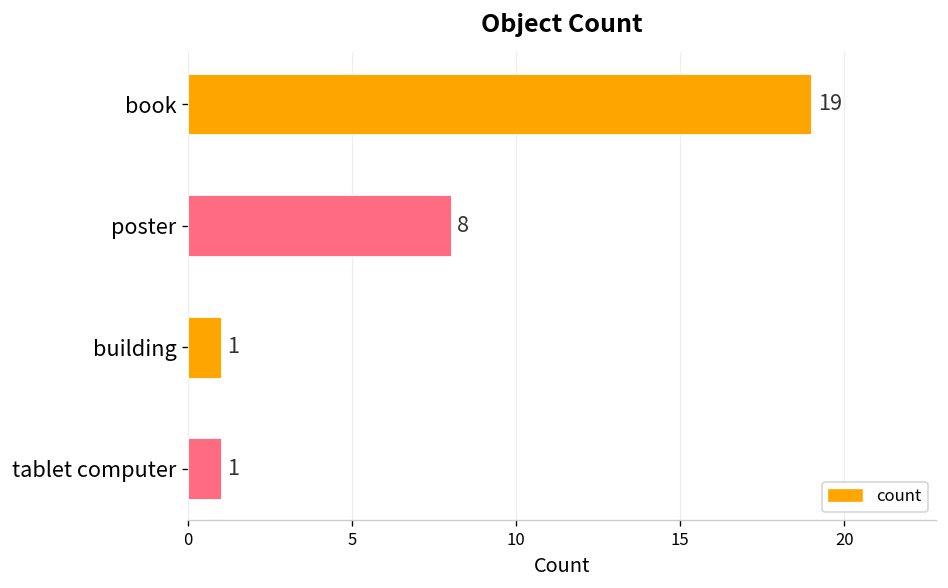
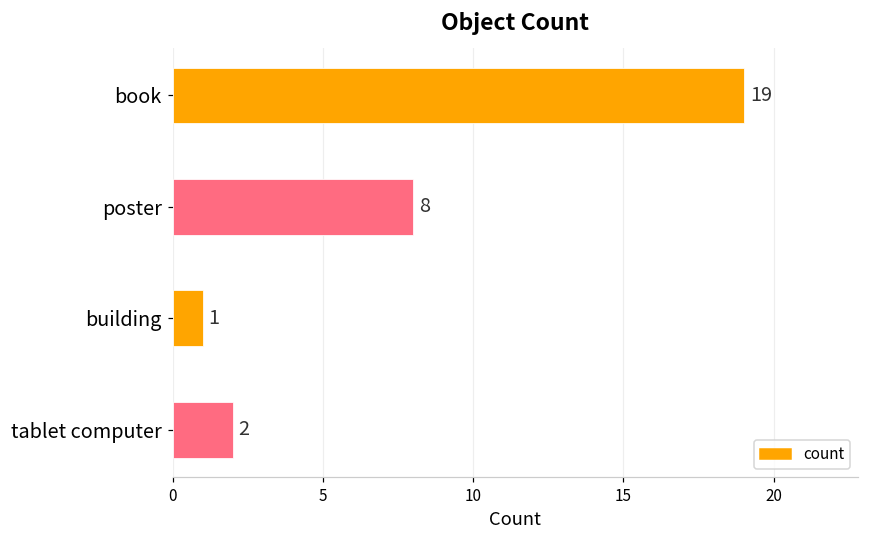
  {
    "book": 19,
    "poster": 8,
    "building": 1,
-   "tablet computer": 1
+   "tablet computer": 2
  }
